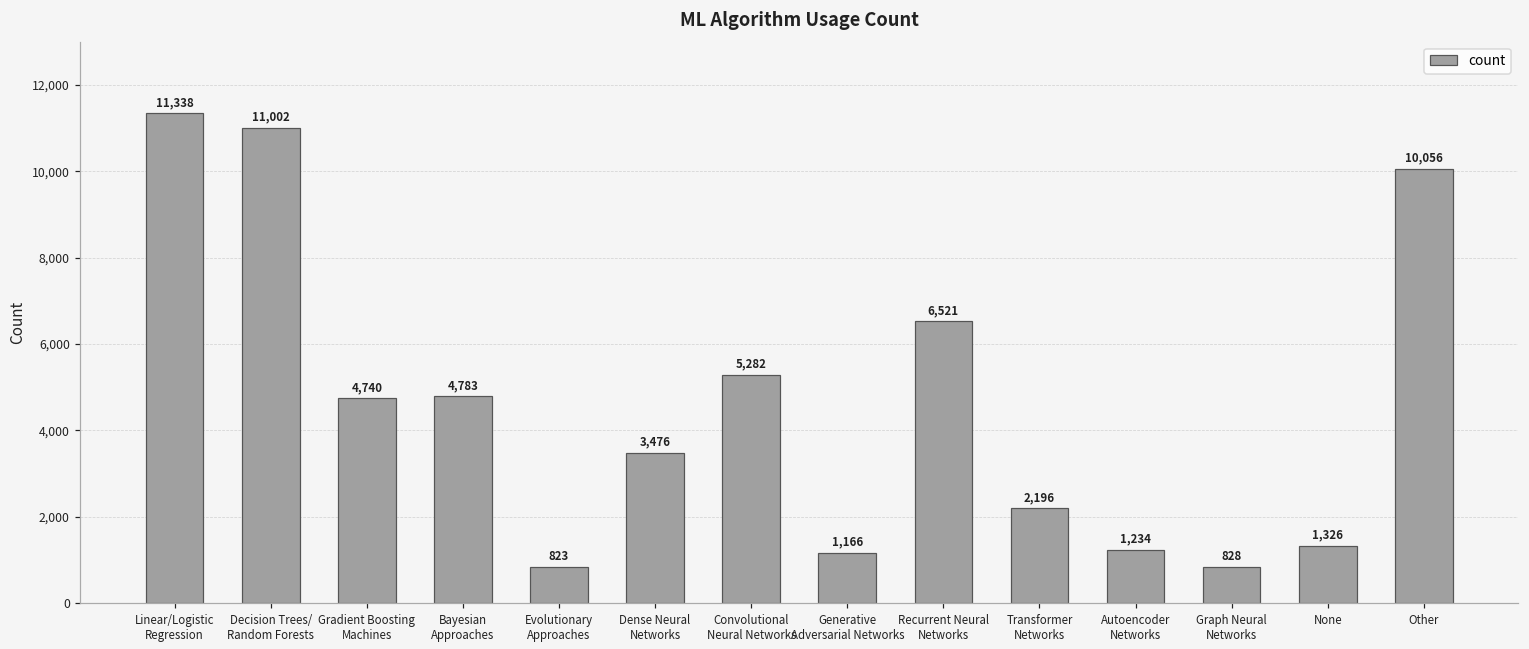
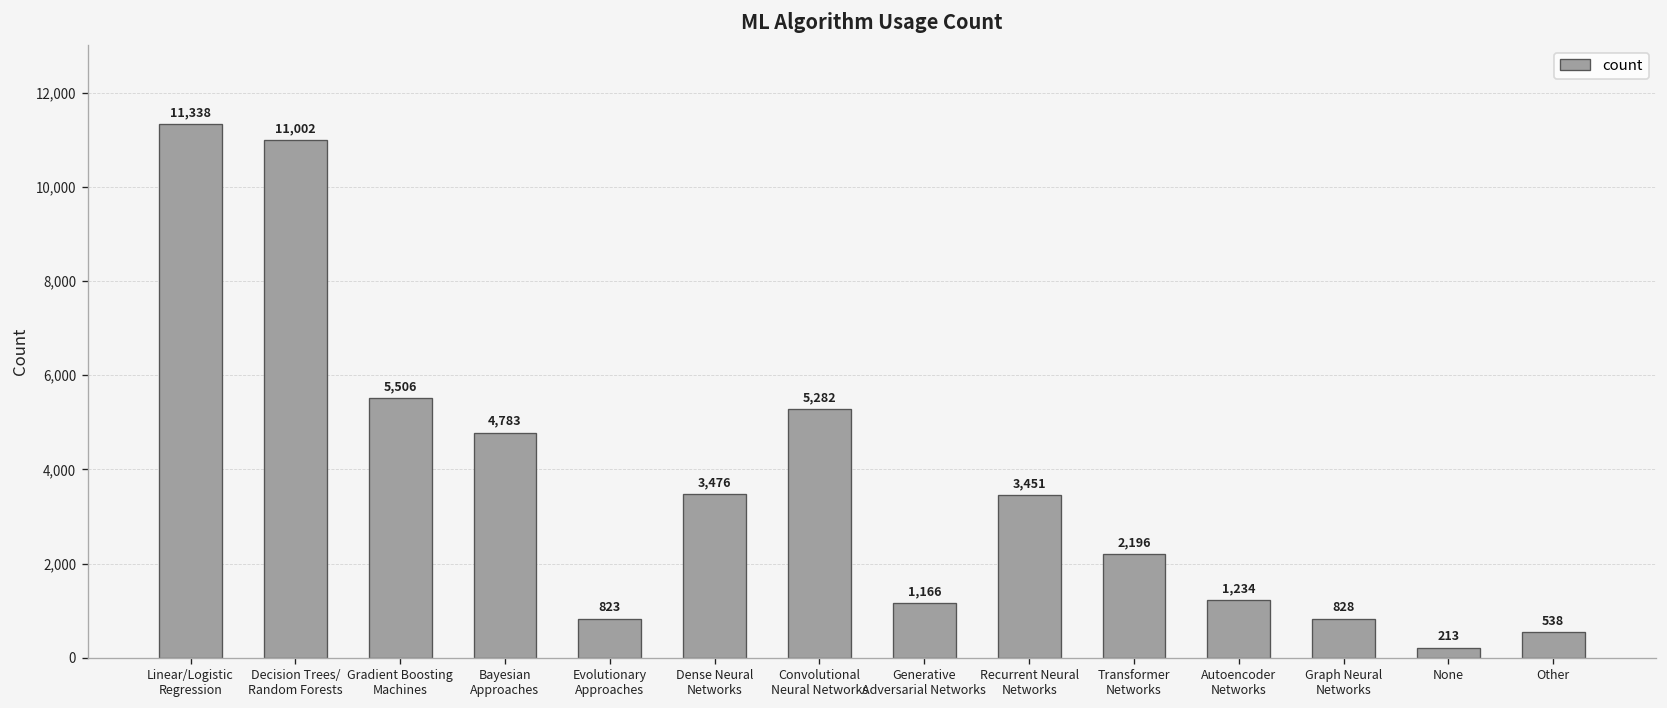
  {
    "Linear/Logistic Regression": "11,338",
    "Decision Trees/ Random Forests": "11,002",
-   "Gradient Boosting Machines": "4,740",
+   "Gradient Boosting Machines": "5,506",
    "Bayesian Approaches": "4,783",
    "Evolutionary Approaches": "823",
    "Dense Neural Networks": "3,476",
    "Convolutional Neural Networks": "5,282",
    "Generative Adversarial Networks": "1,166",
-   "Recurrent Neural Networks": "6,521",
+   "Recurrent Neural Networks": "3,451",
    "Transformer Networks": "2,196",
    "Autoencoder Networks": "1,234",
    "Graph Neural Networks": "828",
-   "None": "1,326",
-   "Other": "10,056"
+   "None": "213",
+   "Other": "538"
  }
